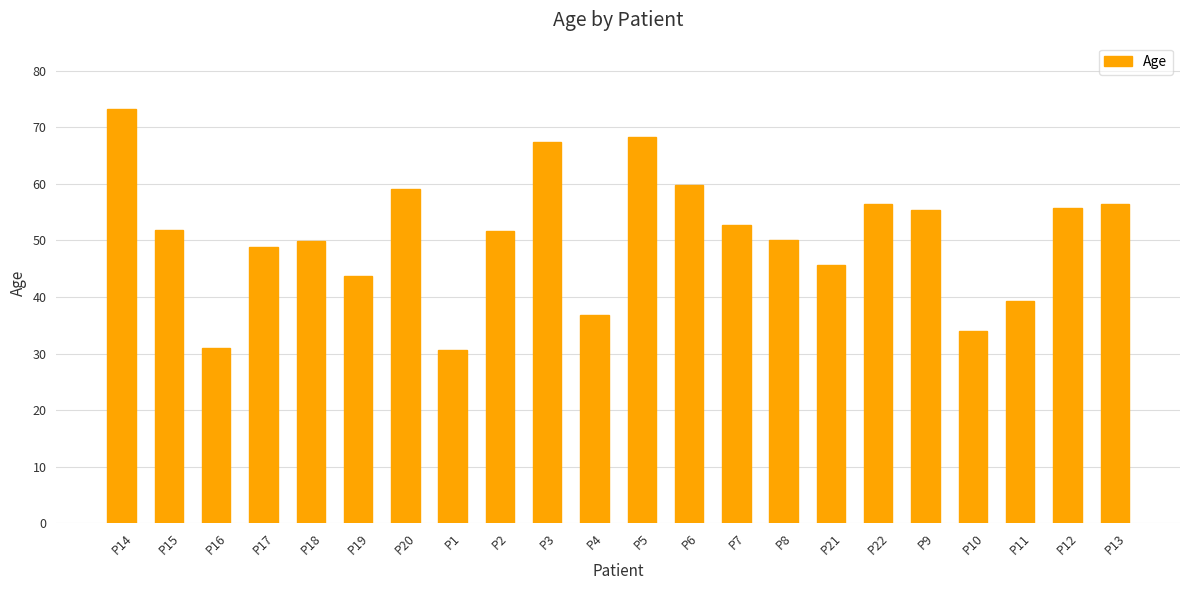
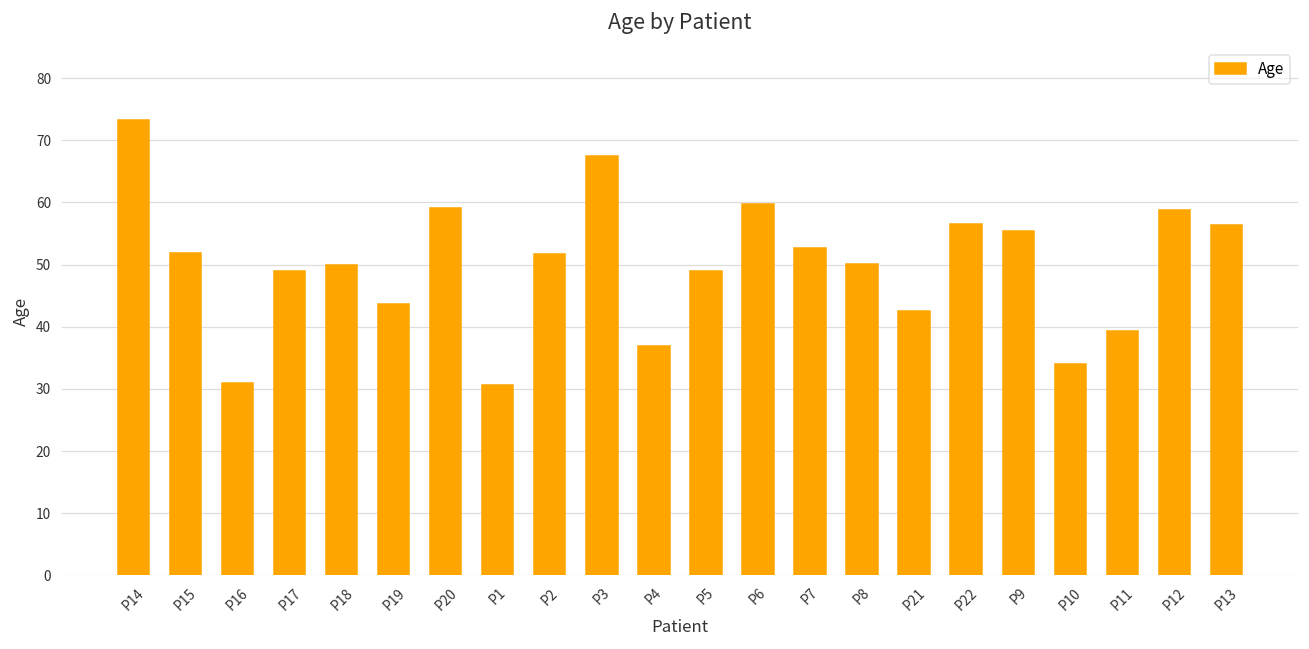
  {
    "P14": 73,
    "P15": 52,
    "P16": 31,
    "P17": 49,
    "P18": 50,
    "P19": 44,
    "P20": 59,
    "P1": 31,
    "P2": 52,
    "P3": 67,
    "P4": 37,
-   "P5": 68,
+   "P5": 49,
    "P6": 60,
    "P7": 53,
    "P8": 50,
-   "P21": 46,
+   "P21": 42,
    "P22": 57,
    "P9": 55,
    "P10": 34,
    "P11": 39,
-   "P12": 56,
+   "P12": 59,
    "P13": 56
  }
